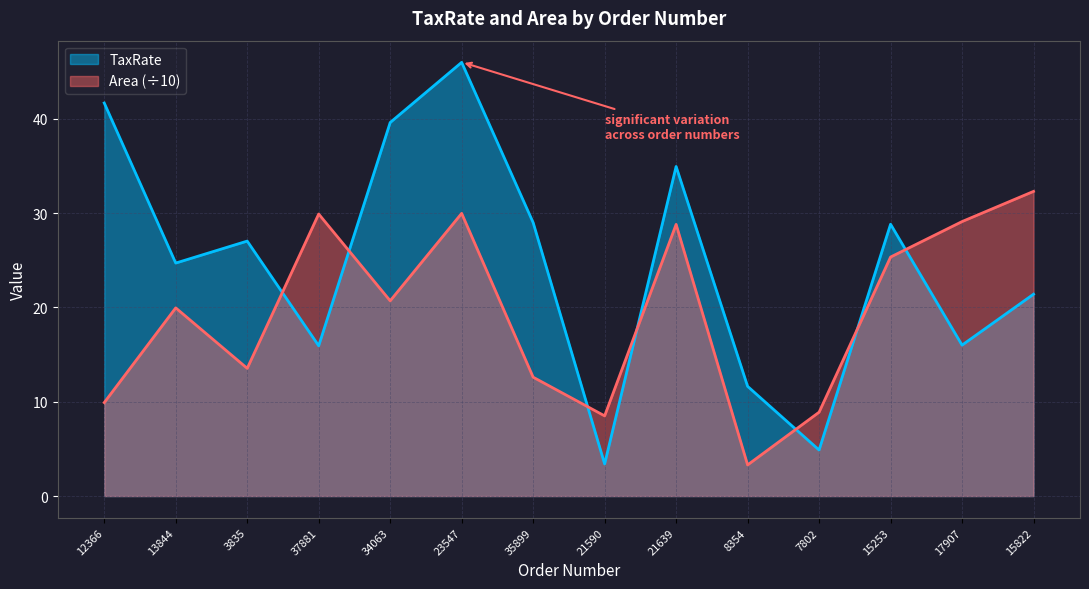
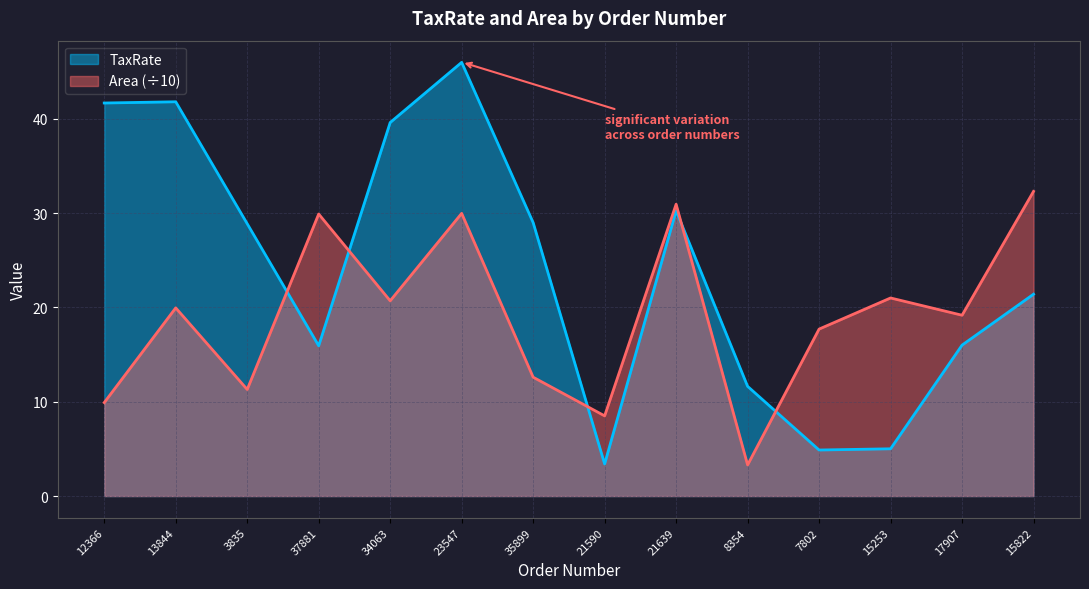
  {
    "TaxRate": {
      "12366": 42,
-     "13844": 25,
-     "3835": 27,
+     "13844": 42,
+     "3835": 29,
      "37881": 16,
      "34063": 40,
      "23547": 46,
      "35899": 29,
      "21590": 3,
-     "21639": 35,
+     "21639": 30,
      "8354": 12,
      "7802": 5,
-     "15253": 29,
+     "15253": 5,
      "17907": 16,
      "15822": 21
    },
    "Area (÷10)": {
      "12366": 10,
      "13844": 20,
-     "3835": 14,
+     "3835": 11,
      "37881": 30,
      "34063": 21,
      "23547": 30,
      "35899": 13,
      "21590": 9,
-     "21639": 29,
+     "21639": 31,
      "8354": 3,
-     "7802": 9,
-     "15253": 25,
-     "17907": 29,
+     "7802": 18,
+     "15253": 21,
+     "17907": 19,
      "15822": 32
    }
  }
